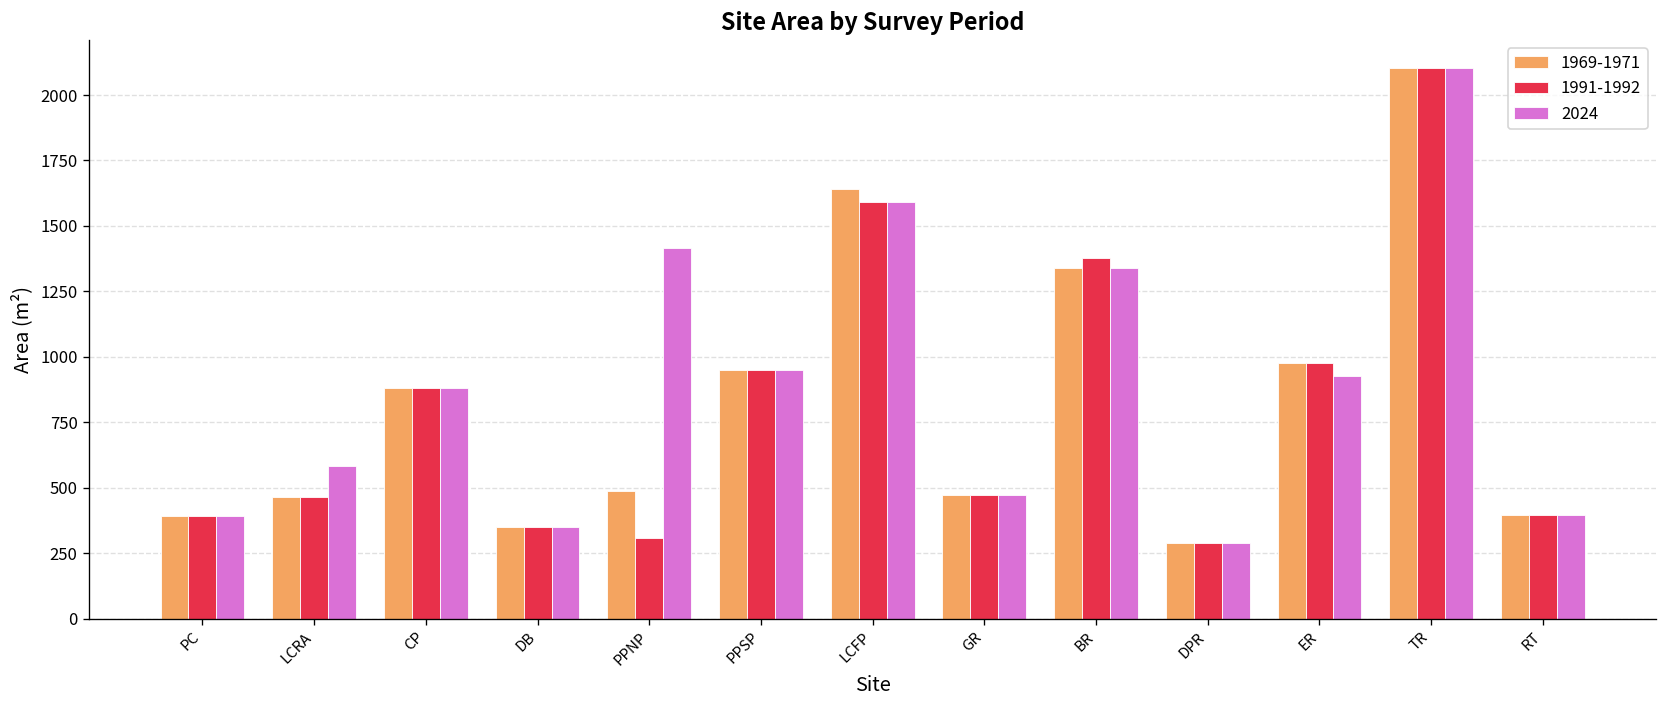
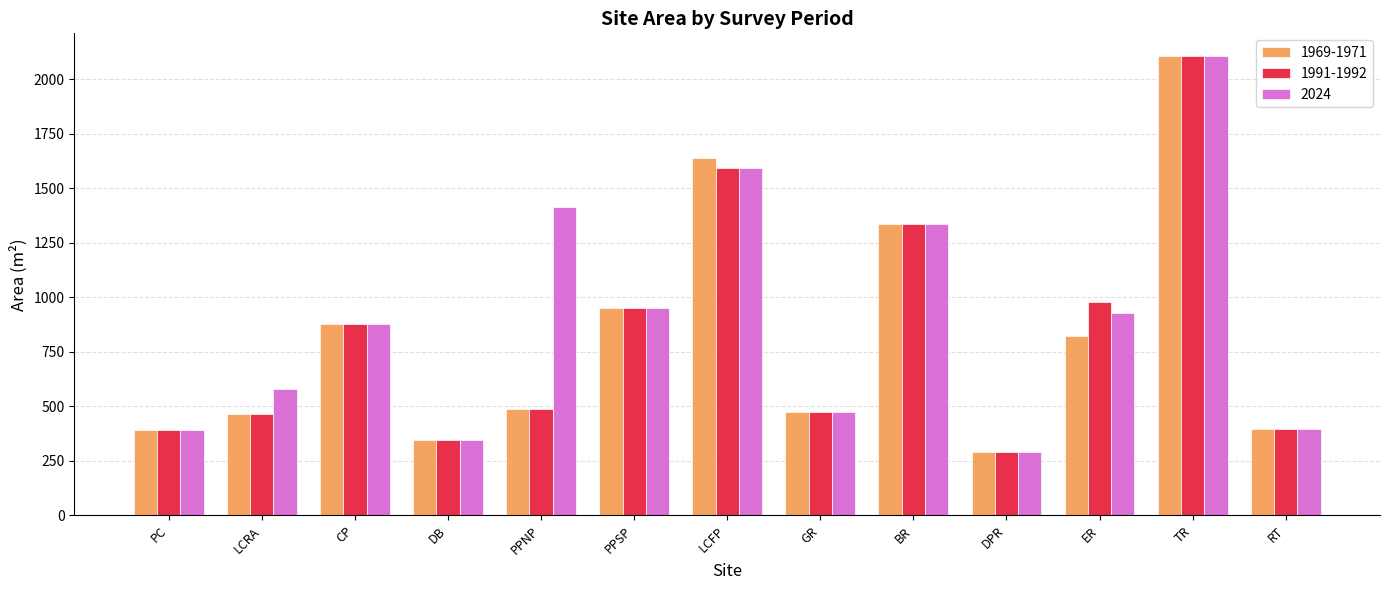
  {
    "1969-1971": {
      "PC": 390,
      "LCRA": 470,
      "CP": 880,
      "DB": 350,
      "PPNP": 490,
      "PPSP": 950,
      "LCFP": 1640,
      "GR": 470,
      "BR": 1340,
      "DPR": 290,
-     "ER": 980,
+     "ER": 820,
      "TR": 2110,
      "RT": 400
    },
    "1991-1992": {
      "PC": 390,
      "LCRA": 470,
      "CP": 880,
      "DB": 350,
-     "PPNP": 310,
+     "PPNP": 490,
      "PPSP": 950,
      "LCFP": 1590,
      "GR": 470,
-     "BR": 1380,
+     "BR": 1340,
      "DPR": 290,
      "ER": 980,
      "TR": 2110,
      "RT": 400
    },
    "2024": {
      "PC": 390,
      "LCRA": 580,
      "CP": 880,
      "DB": 350,
      "PPNP": 1410,
      "PPSP": 950,
      "LCFP": 1590,
      "GR": 470,
      "BR": 1340,
      "DPR": 290,
      "ER": 930,
      "TR": 2110,
      "RT": 400
    }
  }
